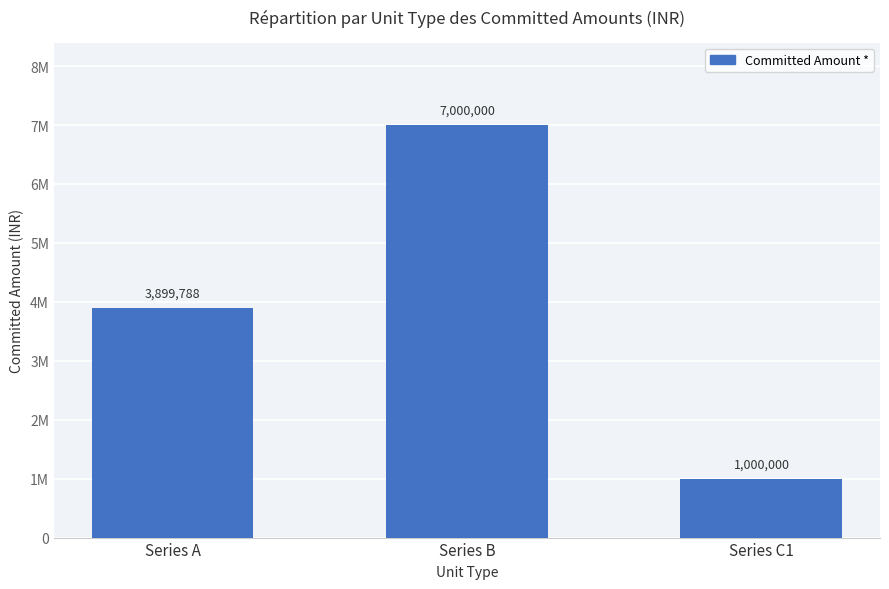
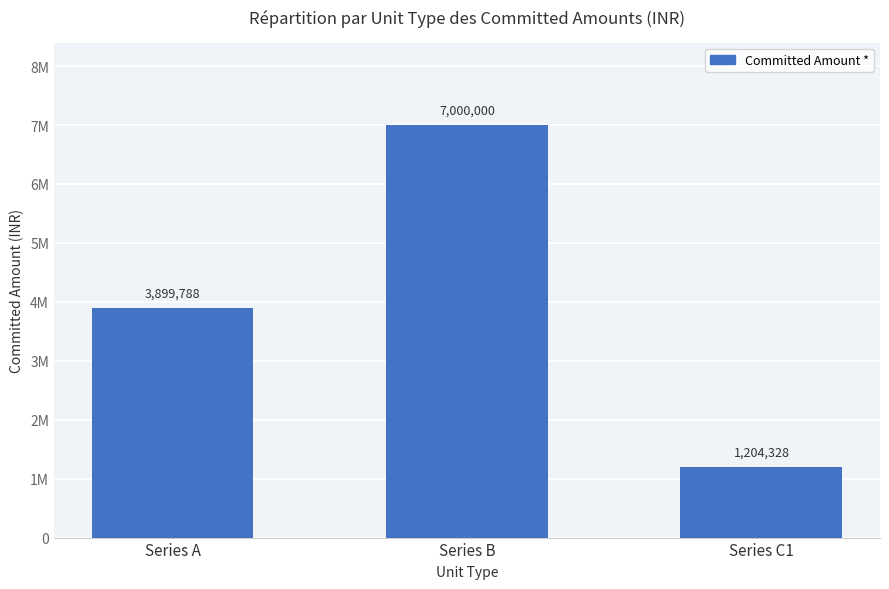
  {
    "Series A": "3,899,788",
    "Series B": "7,000,000",
-   "Series C1": "1,000,000"
+   "Series C1": "1,204,328"
  }
